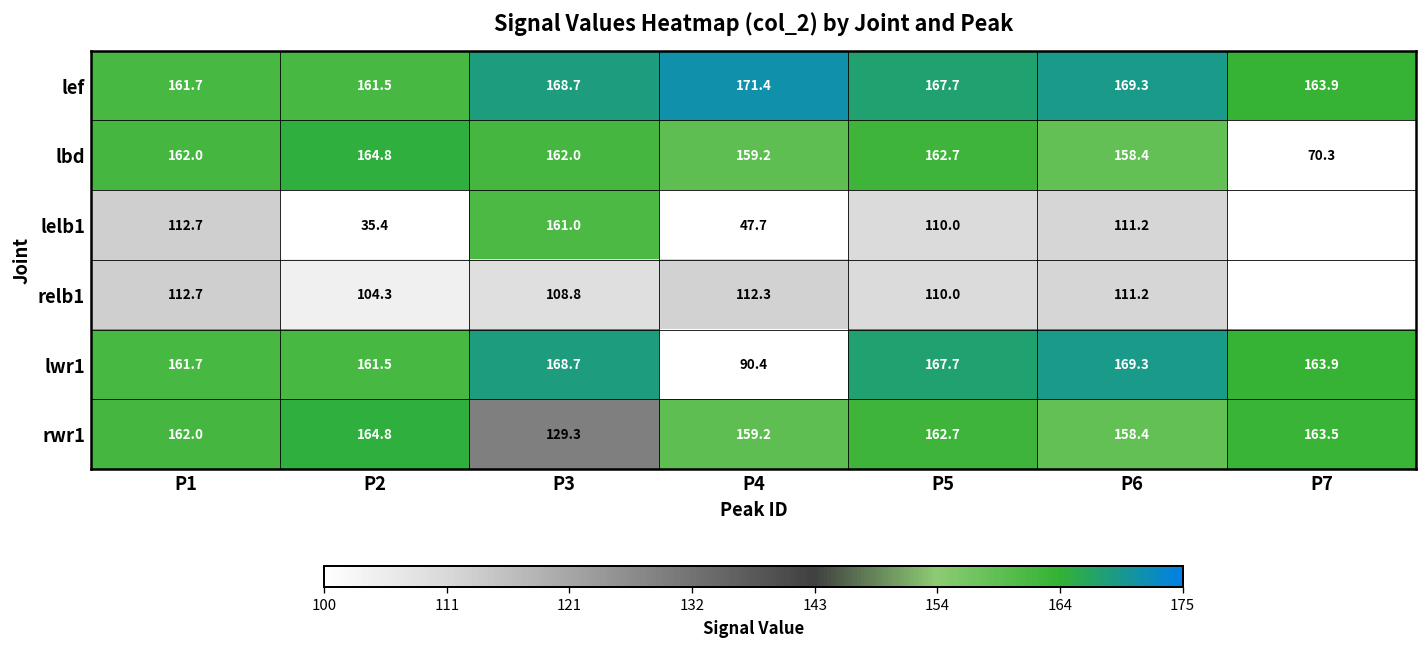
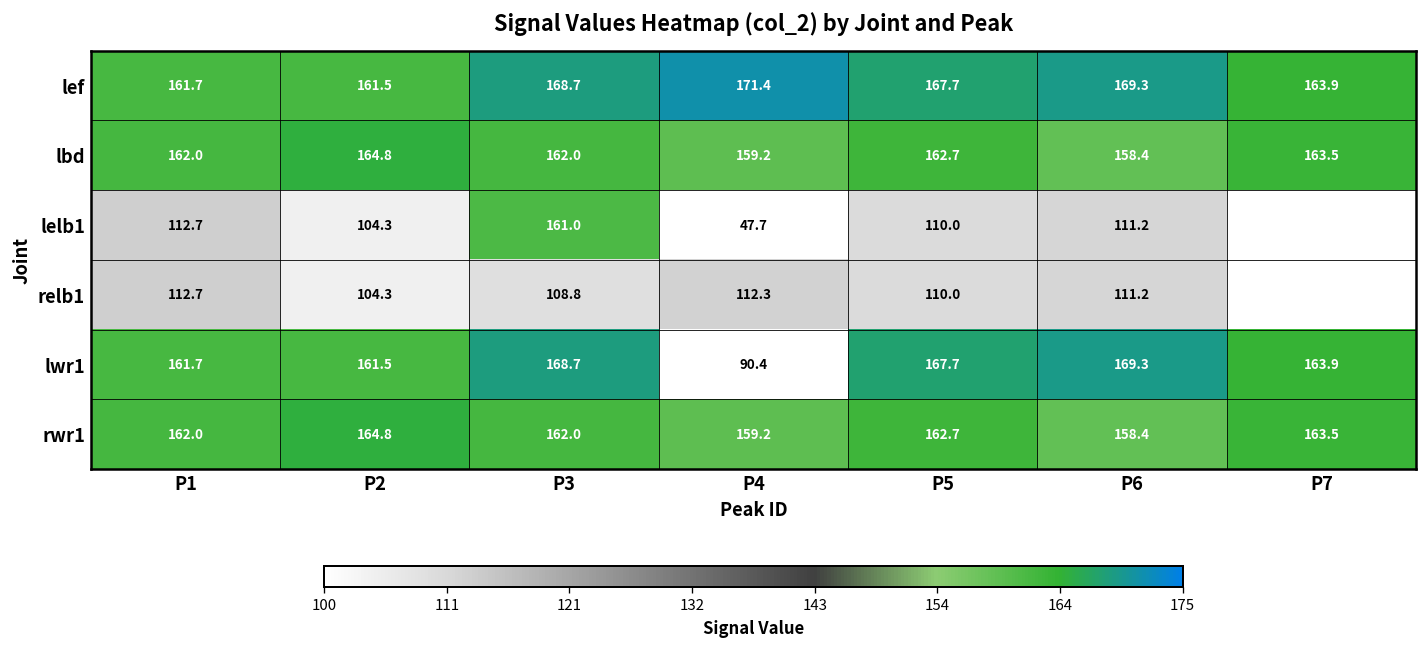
  {
    "lef": {
      "P1": 161.7,
      "P2": 161.5,
      "P3": 168.7,
      "P4": 171.4,
      "P5": 167.7,
      "P6": 169.3,
      "P7": 163.9
    },
    "lbd": {
      "P1": 162.0,
      "P2": 164.8,
      "P3": 162.0,
      "P4": 159.2,
      "P5": 162.7,
      "P6": 158.4,
-     "P7": 70.3
+     "P7": 163.5
    },
    "lelb1": {
      "P1": 112.7,
-     "P2": 35.4,
+     "P2": 104.3,
      "P3": 161.0,
      "P4": 47.7,
      "P5": 110.0,
      "P6": 111.2
    },
    "relb1": {
      "P1": 112.7,
      "P2": 104.3,
      "P3": 108.8,
      "P4": 112.3,
      "P5": 110.0,
      "P6": 111.2
    },
    "lwr1": {
      "P1": 161.7,
      "P2": 161.5,
      "P3": 168.7,
      "P4": 90.4,
      "P5": 167.7,
      "P6": 169.3,
      "P7": 163.9
    },
    "rwr1": {
      "P1": 162.0,
      "P2": 164.8,
-     "P3": 129.3,
+     "P3": 162.0,
      "P4": 159.2,
      "P5": 162.7,
      "P6": 158.4,
      "P7": 163.5
    }
  }
